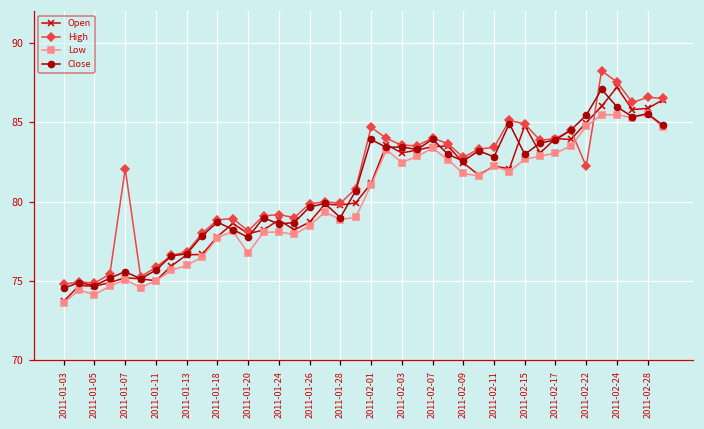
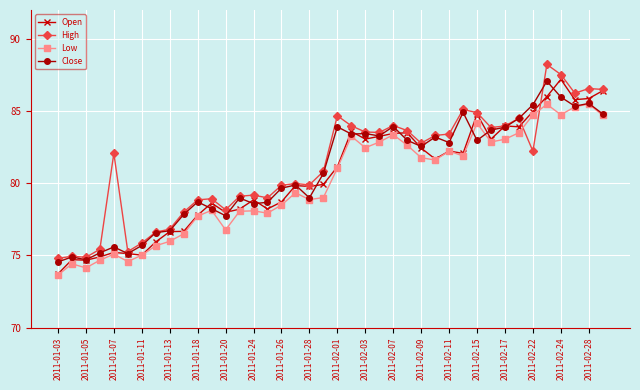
  {
    "High": {
      "2011-01-03": 74.8,
      "2011-01-07": 82.1,
      "2011-01-20": 78.2,
      "2011-01-24": 79.2,
      "2011-01-26": 79.9,
      "2011-02-01": 84.7,
      "2011-02-09": 82.8,
      "2011-02-11": 83.4,
      "2011-02-22": 82.2,
      "2011-02-24": 87.5,
      "2011-02-28": 86.6
    },
    "Low": {
      "2011-01-05": 74.1,
      "2011-01-13": 76.0,
      "2011-01-20": 76.8,
      "2011-01-24": 78.1,
      "2011-01-26": 78.5,
      "2011-02-03": 82.5,
      "2011-02-09": 81.8,
-     "2011-02-15": 82.7,
+     "2011-02-15": 84.2,
      "2011-02-17": 83.1,
      "2011-02-22": 84.7,
-     "2011-02-24": 85.5
+     "2011-02-24": 84.7
    }
  }
